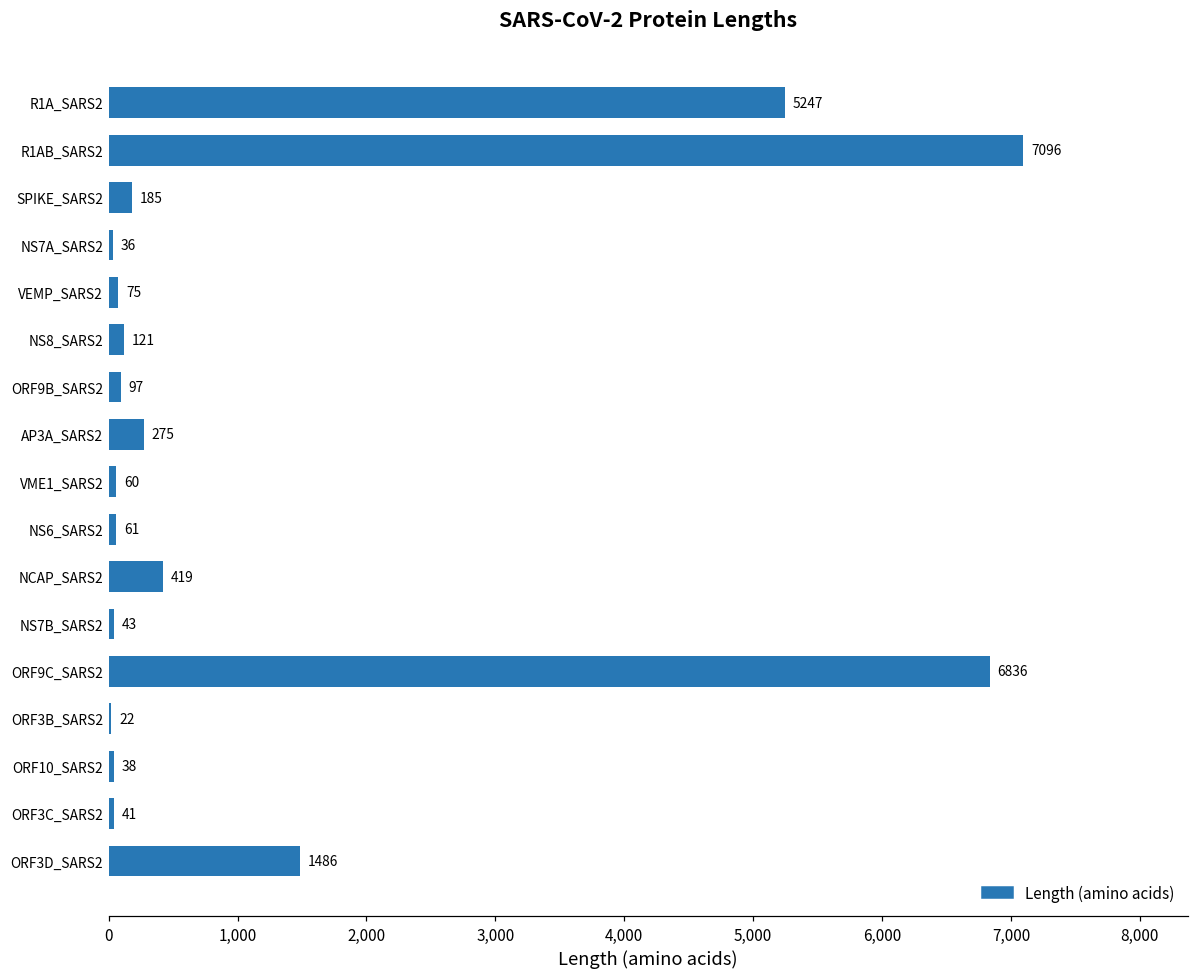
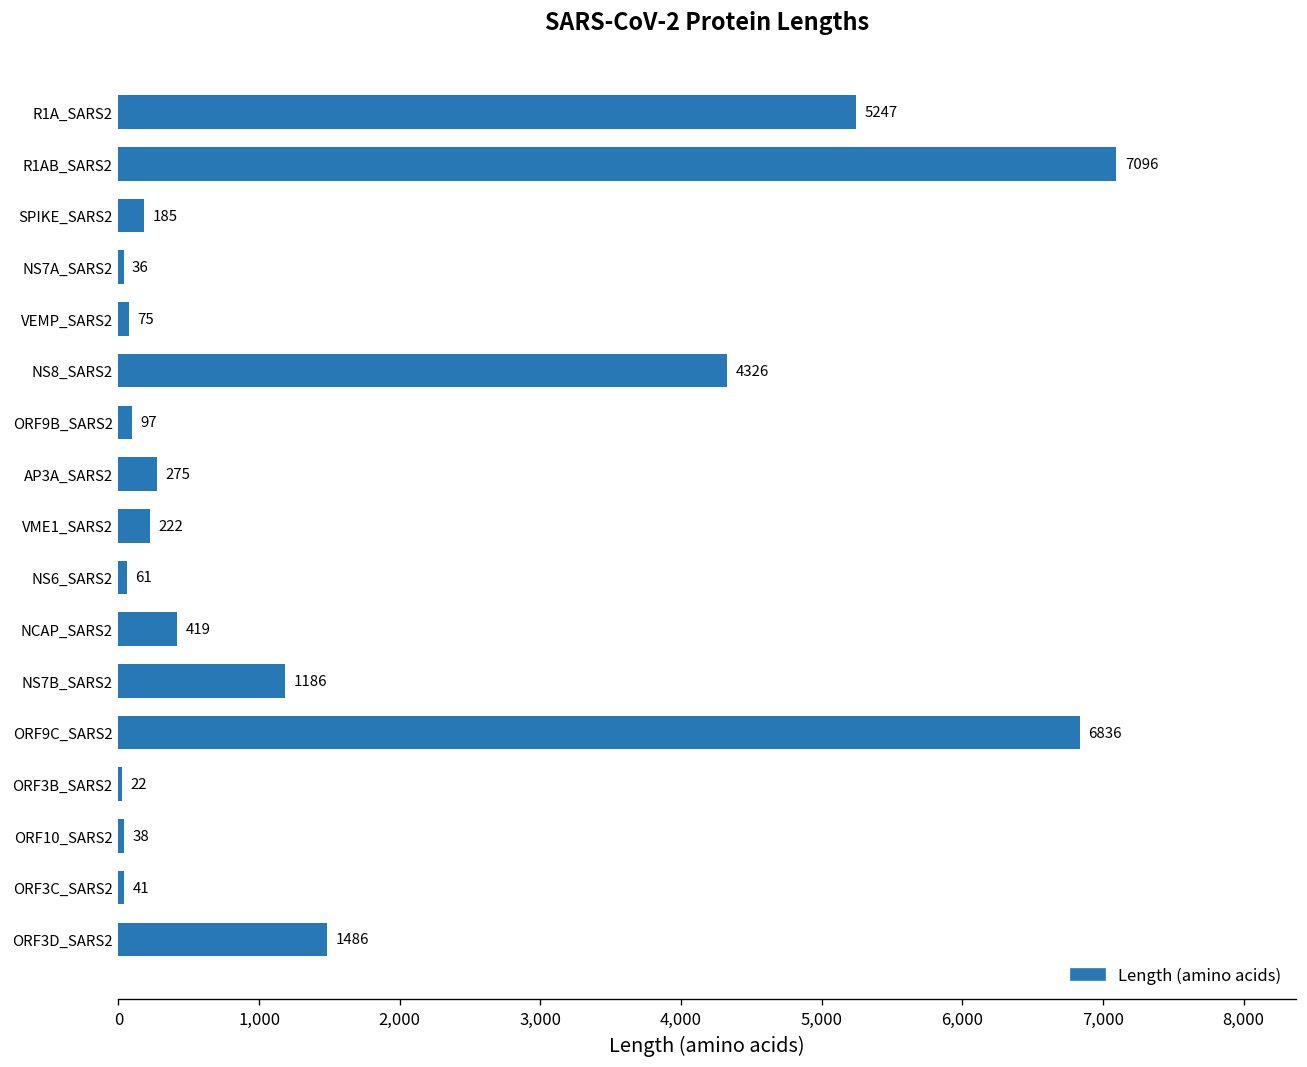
  {
    "R1A_SARS2": 5247,
    "R1AB_SARS2": 7096,
    "SPIKE_SARS2": 185,
    "NS7A_SARS2": 36,
    "VEMP_SARS2": 75,
-   "NS8_SARS2": 121,
+   "NS8_SARS2": 4326,
    "ORF9B_SARS2": 97,
    "AP3A_SARS2": 275,
-   "VME1_SARS2": 60,
+   "VME1_SARS2": 222,
    "NS6_SARS2": 61,
    "NCAP_SARS2": 419,
-   "NS7B_SARS2": 43,
+   "NS7B_SARS2": 1186,
    "ORF9C_SARS2": 6836,
    "ORF3B_SARS2": 22,
    "ORF10_SARS2": 38,
    "ORF3C_SARS2": 41,
    "ORF3D_SARS2": 1486
  }
